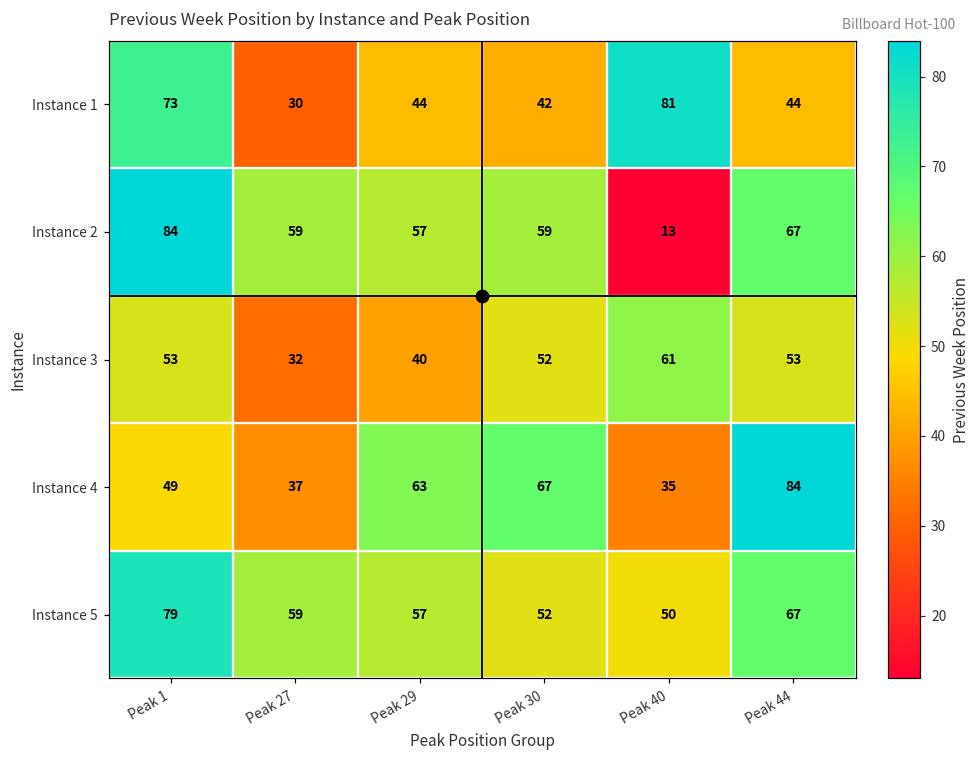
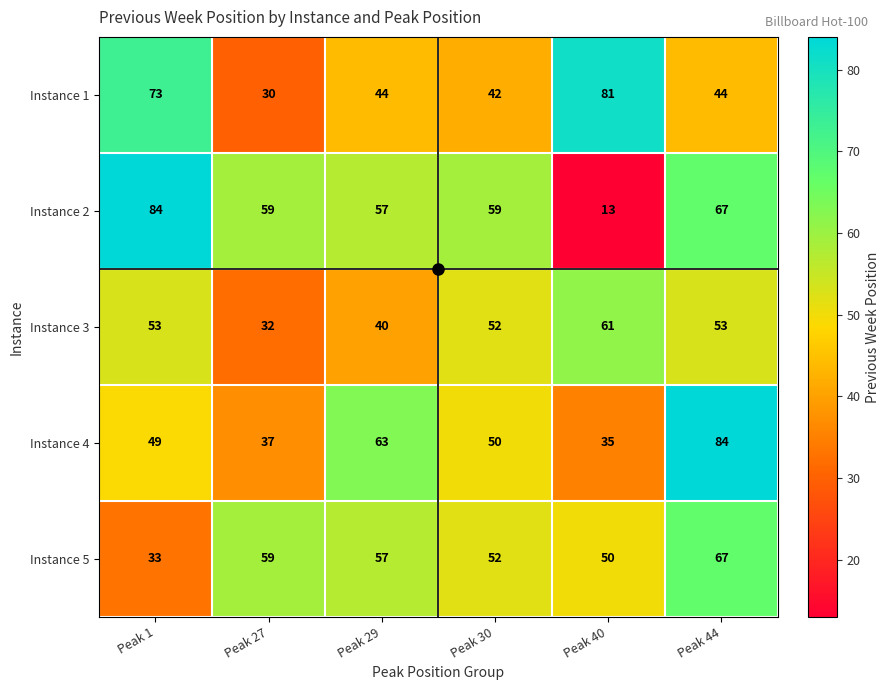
  {
    "Instance 1": {
      "Peak 1": 73,
      "Peak 27": 30,
      "Peak 29": 44,
      "Peak 30": 42,
      "Peak 40": 81,
      "Peak 44": 44
    },
    "Instance 2": {
      "Peak 1": 84,
      "Peak 27": 59,
      "Peak 29": 57,
      "Peak 30": 59,
      "Peak 40": 13,
      "Peak 44": 67
    },
    "Instance 3": {
      "Peak 1": 53,
      "Peak 27": 32,
      "Peak 29": 40,
      "Peak 30": 52,
      "Peak 40": 61,
      "Peak 44": 53
    },
    "Instance 4": {
      "Peak 1": 49,
      "Peak 27": 37,
      "Peak 29": 63,
-     "Peak 30": 67,
+     "Peak 30": 50,
      "Peak 40": 35,
      "Peak 44": 84
    },
    "Instance 5": {
-     "Peak 1": 79,
+     "Peak 1": 33,
      "Peak 27": 59,
      "Peak 29": 57,
      "Peak 30": 52,
      "Peak 40": 50,
      "Peak 44": 67
    }
  }
